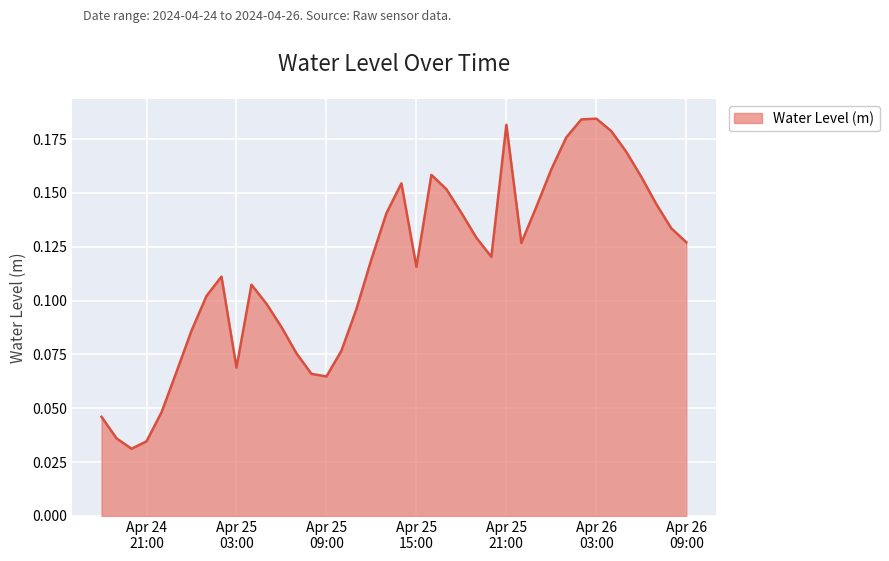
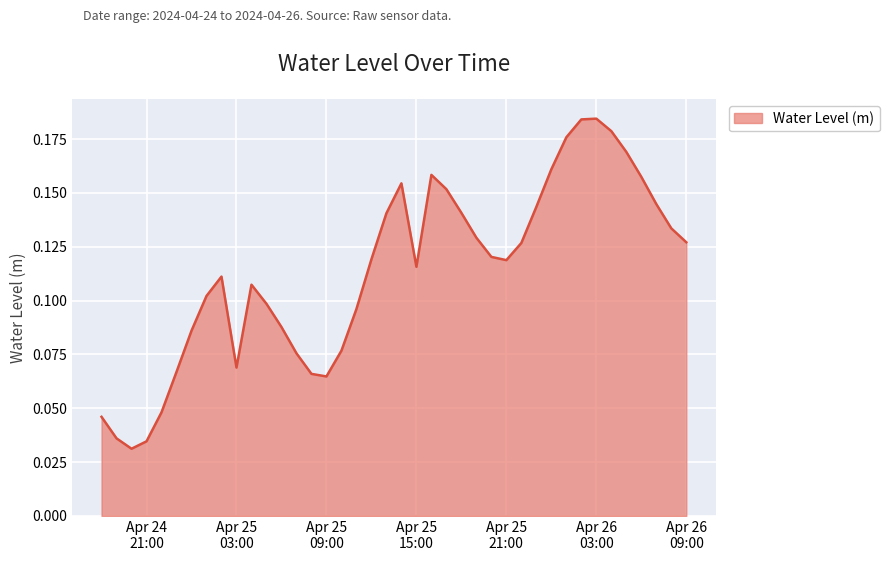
  {
    "Apr 24 21:00": 0.035,
    "Apr 25 03:00": 0.069,
    "Apr 25 09:00": 0.065,
    "Apr 25 15:00": 0.116,
-   "Apr 25 21:00": 0.182,
+   "Apr 25 21:00": 0.119,
    "Apr 26 03:00": 0.184,
    "Apr 26 09:00": 0.127
  }
